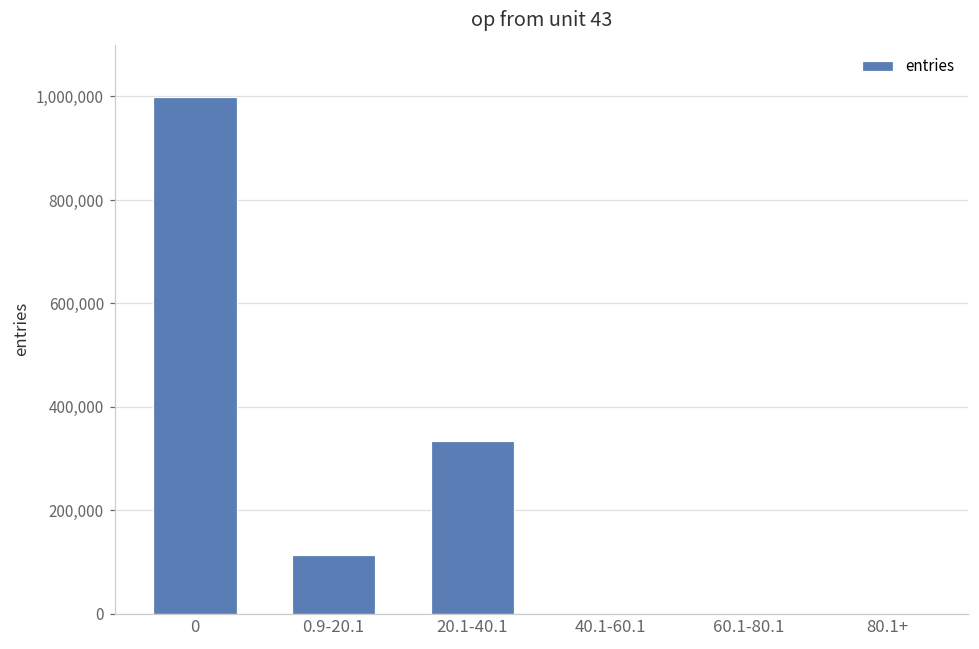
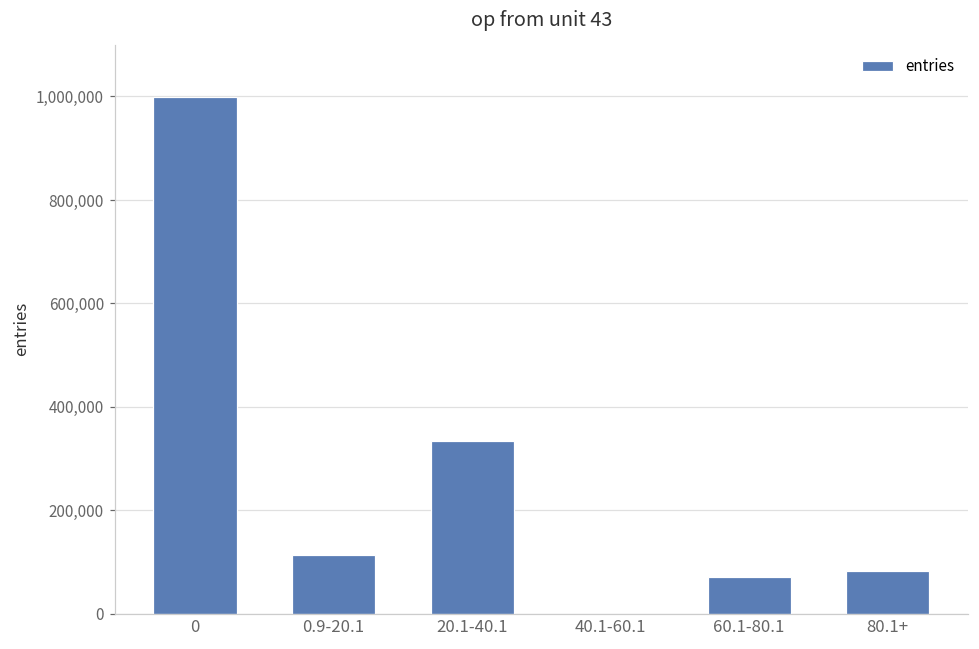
  {
    "0": "1,000,000",
    "0.9-20.1": "110,000",
    "20.1-40.1": "330,000",
-   "60.1-80.1": "0",
-   "80.1+": "0"
+   "60.1-80.1": "70,000",
+   "80.1+": "80,000"
  }
